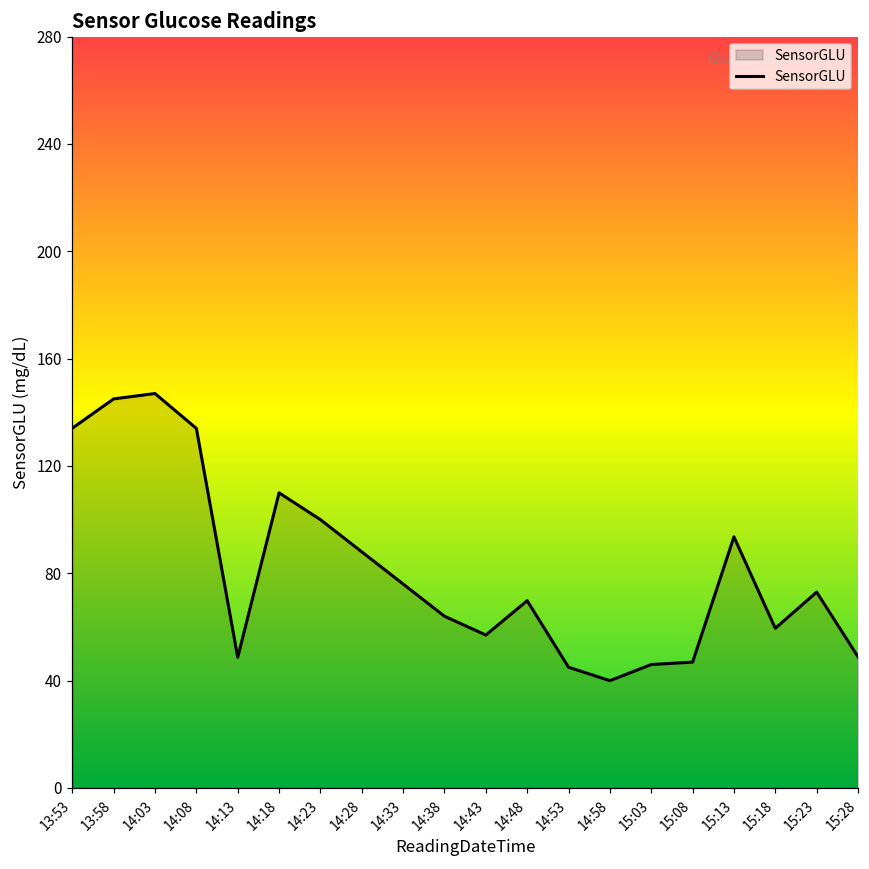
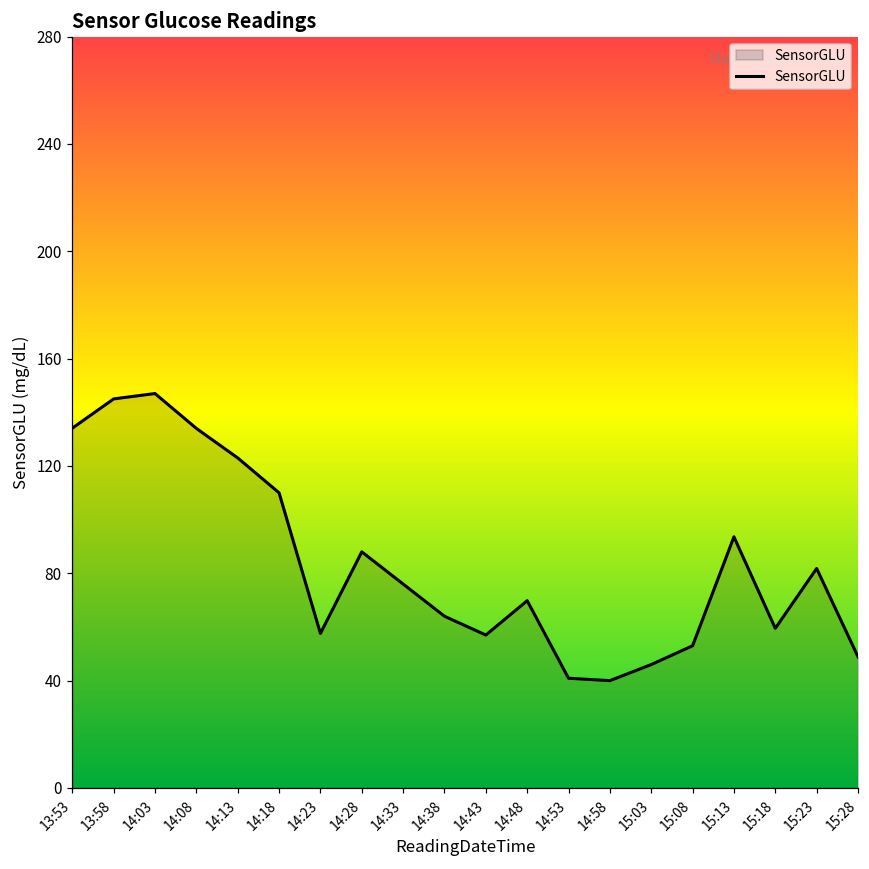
  {
    "13:53": 134,
    "13:58": 145,
    "14:03": 147,
    "14:08": 134,
-   "14:13": 49,
+   "14:13": 123,
    "14:18": 110,
-   "14:23": 100,
+   "14:23": 58,
    "14:28": 88,
    "14:33": 76,
    "14:38": 64,
    "14:43": 57,
    "14:48": 70,
-   "14:53": 45,
+   "14:53": 41,
    "14:58": 40,
    "15:03": 46,
-   "15:08": 47,
+   "15:08": 53,
    "15:13": 94,
    "15:18": 60,
-   "15:23": 73,
+   "15:23": 82,
    "15:28": 49
  }
